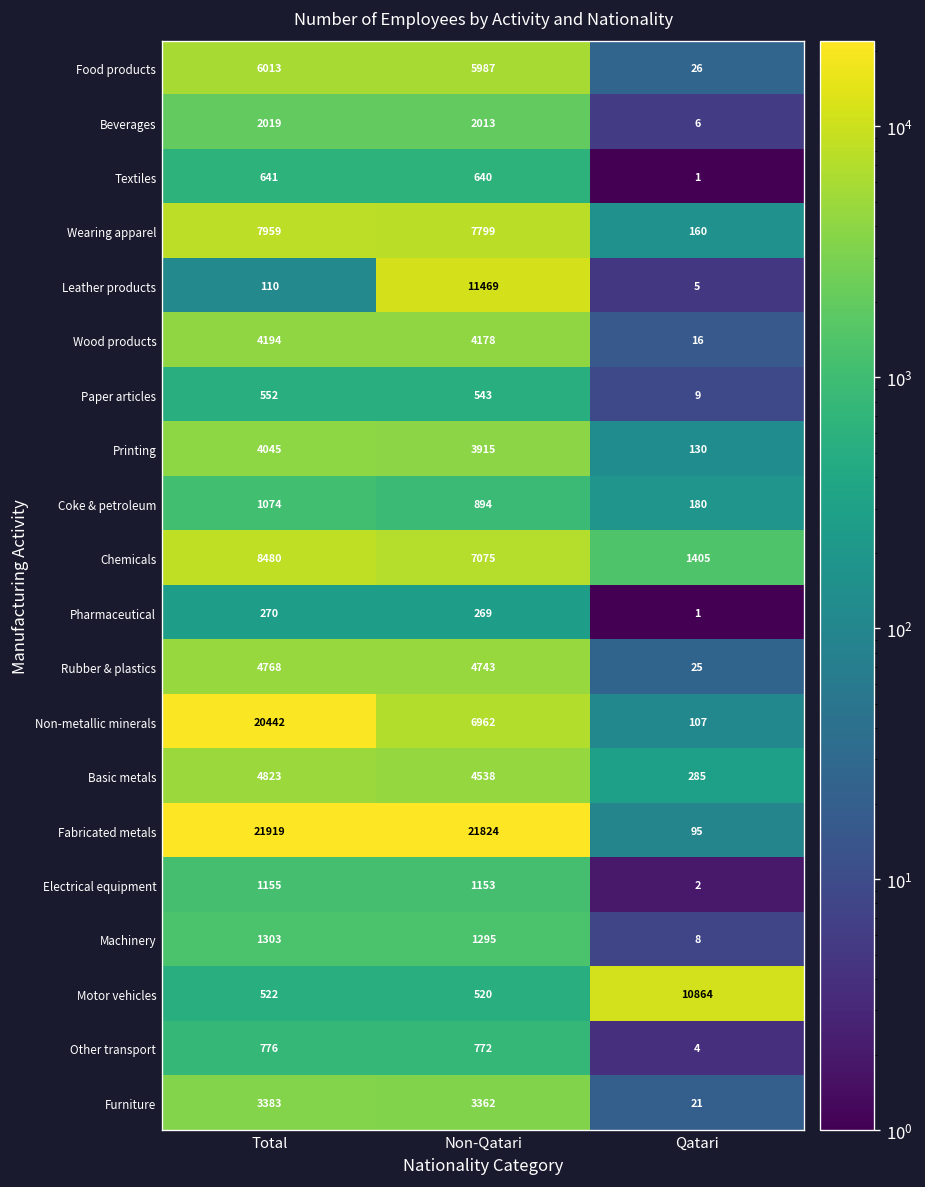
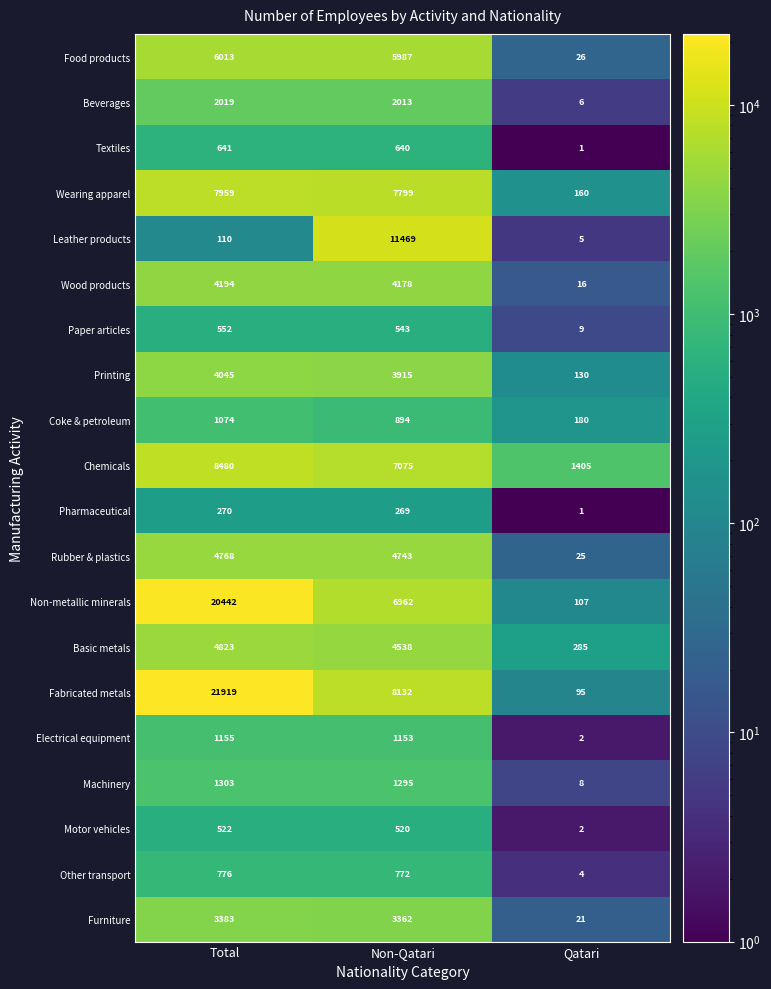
  {
    "Food products": {
      "Total": 6013,
      "Non-Qatari": 5987,
      "Qatari": 26
    },
    "Beverages": {
      "Total": 2019,
      "Non-Qatari": 2013,
      "Qatari": 6
    },
    "Textiles": {
      "Total": 641,
      "Non-Qatari": 640,
      "Qatari": 1
    },
    "Wearing apparel": {
      "Total": 7959,
      "Non-Qatari": 7799,
      "Qatari": 160
    },
    "Leather products": {
      "Total": 110,
      "Non-Qatari": 11469,
      "Qatari": 5
    },
    "Wood products": {
      "Total": 4194,
      "Non-Qatari": 4178,
      "Qatari": 16
    },
    "Paper articles": {
      "Total": 552,
      "Non-Qatari": 543,
      "Qatari": 9
    },
    "Printing": {
      "Total": 4045,
      "Non-Qatari": 3915,
      "Qatari": 130
    },
    "Coke & petroleum": {
      "Total": 1074,
      "Non-Qatari": 894,
      "Qatari": 180
    },
    "Chemicals": {
      "Total": 8480,
      "Non-Qatari": 7075,
      "Qatari": 1405
    },
    "Pharmaceutical": {
      "Total": 270,
      "Non-Qatari": 269,
      "Qatari": 1
    },
    "Rubber & plastics": {
      "Total": 4768,
      "Non-Qatari": 4743,
      "Qatari": 25
    },
    "Non-metallic minerals": {
      "Total": 20442,
      "Non-Qatari": 6962,
      "Qatari": 107
    },
    "Basic metals": {
      "Total": 4823,
      "Non-Qatari": 4538,
      "Qatari": 285
    },
    "Fabricated metals": {
      "Total": 21919,
-     "Non-Qatari": 21824,
+     "Non-Qatari": 8132,
      "Qatari": 95
    },
    "Electrical equipment": {
      "Total": 1155,
      "Non-Qatari": 1153,
      "Qatari": 2
    },
    "Machinery": {
      "Total": 1303,
      "Non-Qatari": 1295,
      "Qatari": 8
    },
    "Motor vehicles": {
      "Total": 522,
      "Non-Qatari": 520,
-     "Qatari": 10864
+     "Qatari": 2
    },
    "Other transport": {
      "Total": 776,
      "Non-Qatari": 772,
      "Qatari": 4
    },
    "Furniture": {
      "Total": 3383,
      "Non-Qatari": 3362,
      "Qatari": 21
    }
  }
